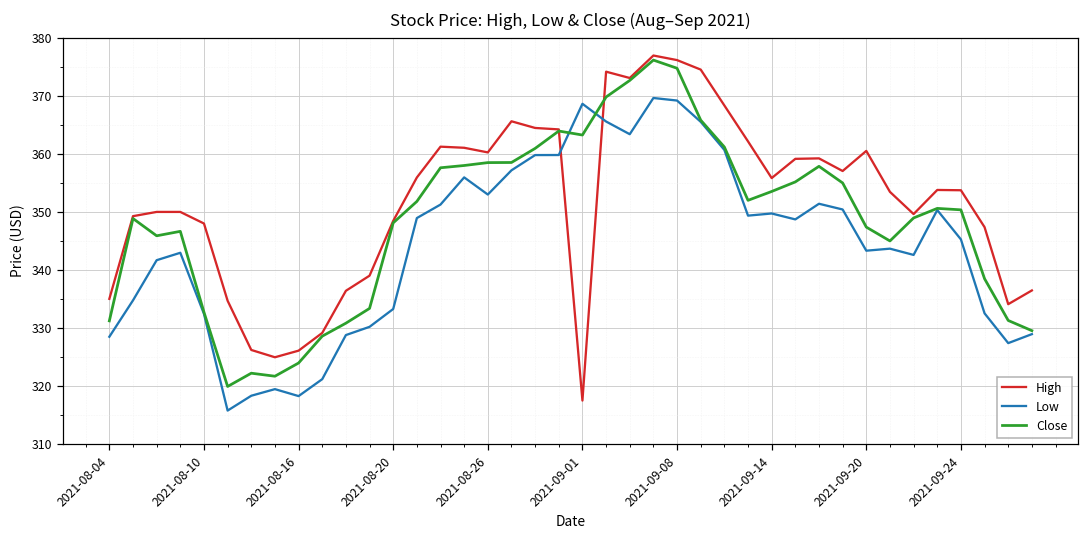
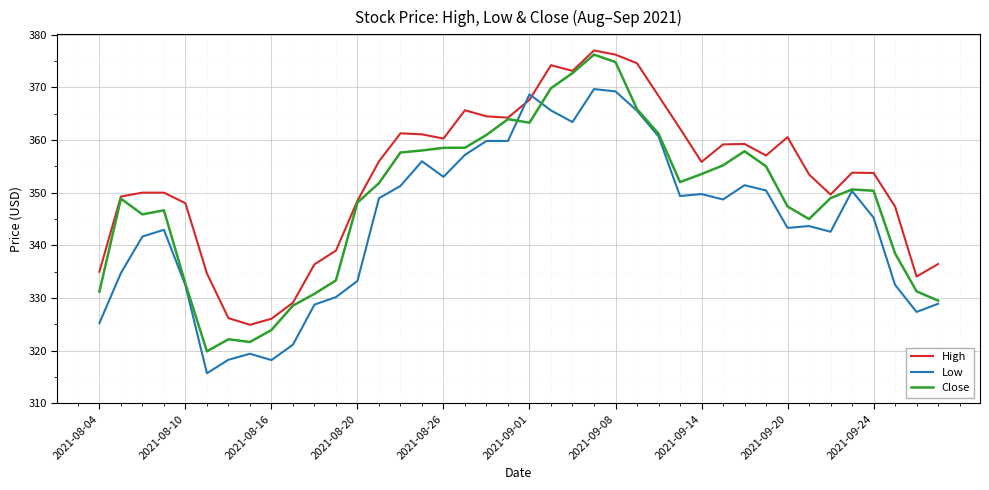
  {
    "High": {
      "2021-08-04": 335,
      "2021-08-10": 348,
      "2021-08-16": 326,
      "2021-08-26": 360,
-     "2021-09-01": 317,
+     "2021-09-01": 368,
      "2021-09-08": 376,
      "2021-09-14": 356,
      "2021-09-20": 361,
      "2021-09-24": 354
    },
    "Low": {
-     "2021-08-04": 328,
+     "2021-08-04": 325,
      "2021-08-16": 318,
      "2021-08-20": 333,
      "2021-08-26": 353,
      "2021-09-01": 369,
      "2021-09-08": 369,
      "2021-09-14": 350,
      "2021-09-20": 343,
      "2021-09-24": 345
    },
    "Close": {
      "2021-08-04": 331,
      "2021-08-16": 324,
      "2021-08-26": 359,
      "2021-09-01": 363,
      "2021-09-08": 375,
      "2021-09-14": 354,
      "2021-09-20": 347,
      "2021-09-24": 350
    }
  }
